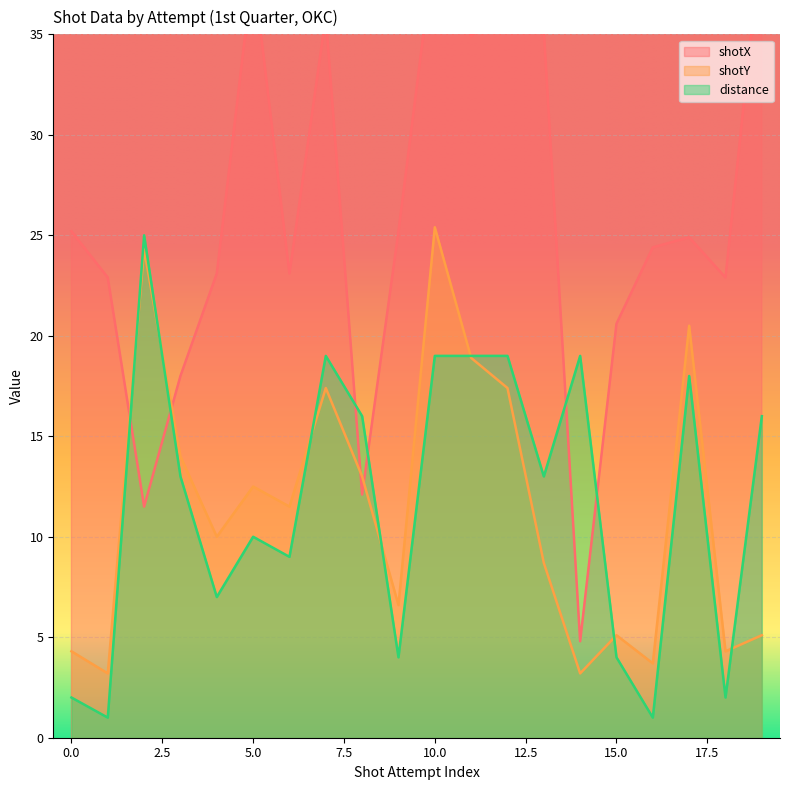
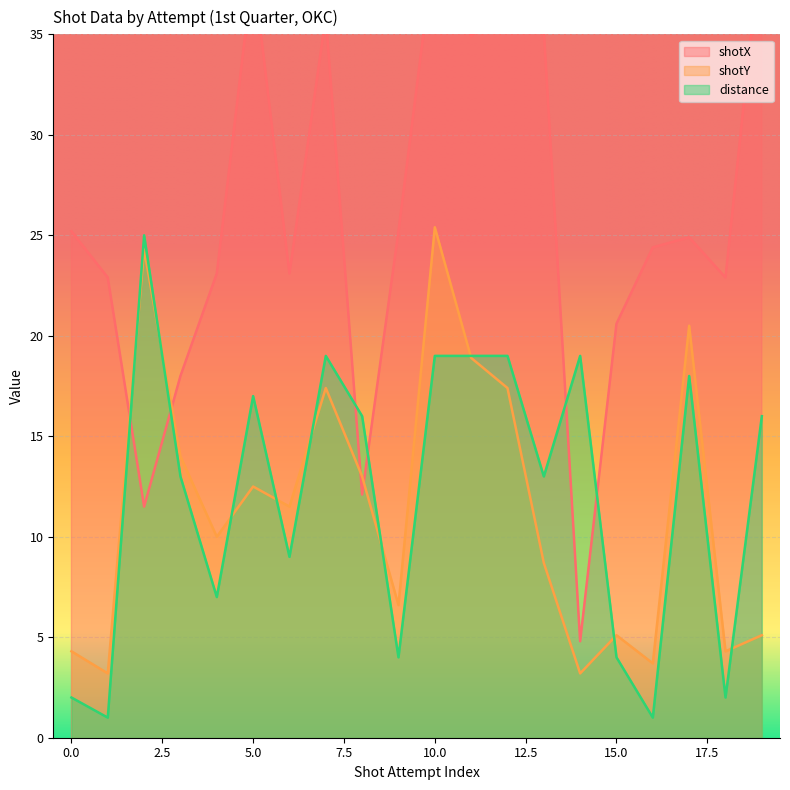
  {
    "distance": {
      "0.0": 2,
-     "5.0": 10,
+     "5.0": 17,
      "10.0": 19,
      "15.0": 4
    }
  }
